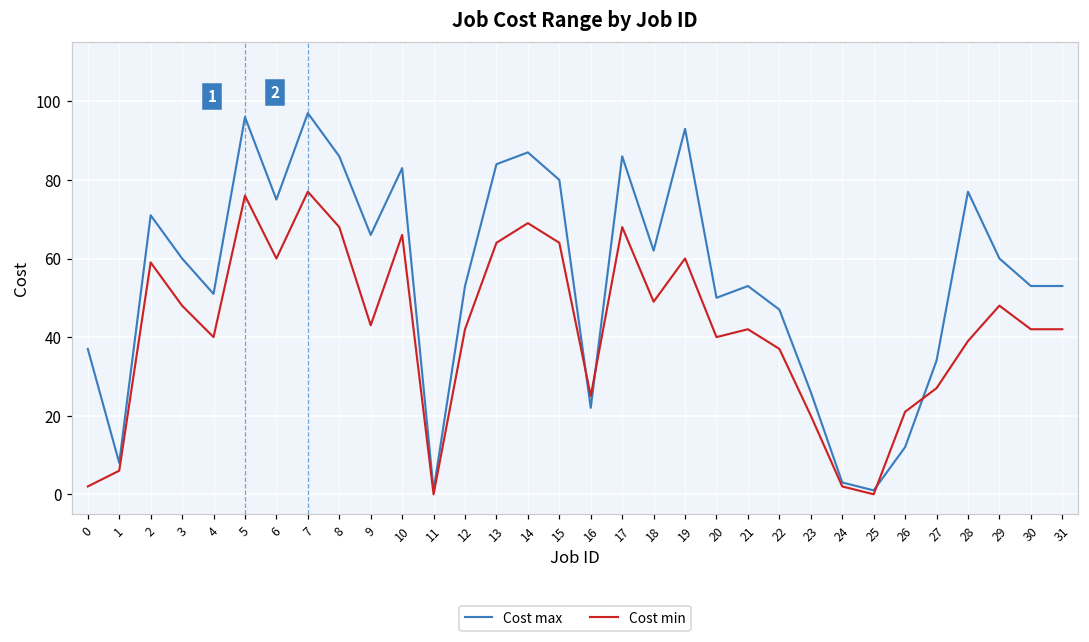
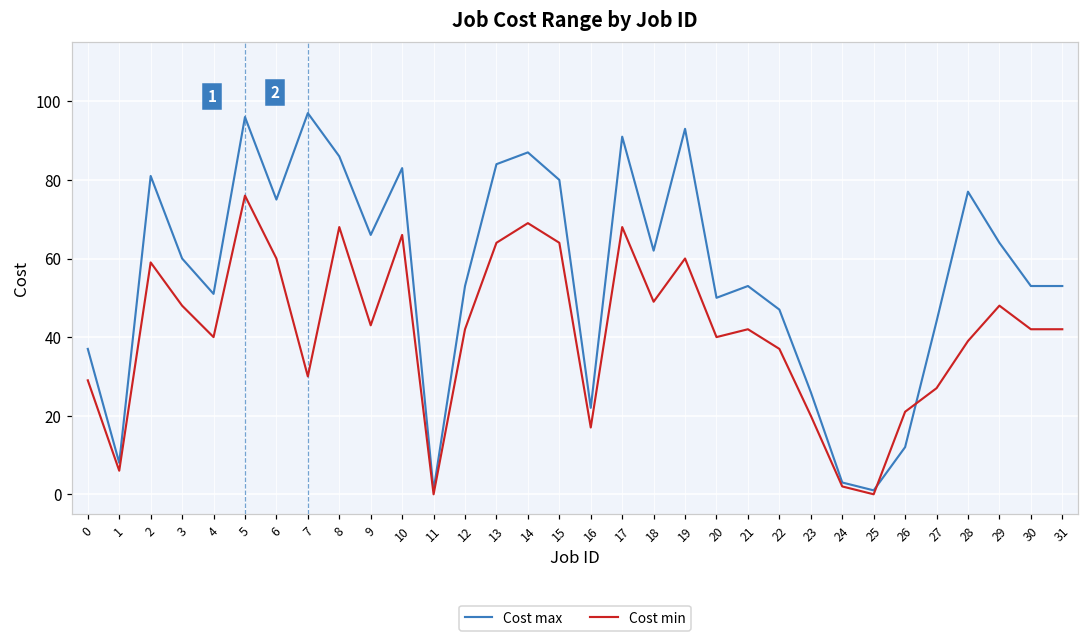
  {
    "Cost max": {
      "0": 37,
      "1": 8,
-     "2": 71,
+     "2": 81,
      "3": 60,
      "4": 51,
      "5": 96,
      "6": 75,
      "7": 97,
      "8": 86,
      "9": 66,
      "10": 83,
      "11": 1,
      "12": 53,
      "13": 84,
      "14": 87,
      "15": 80,
      "16": 22,
-     "17": 86,
+     "17": 91,
      "18": 62,
      "19": 93,
      "20": 50,
      "21": 53,
      "22": 47,
      "23": 26,
      "24": 3,
      "25": 1,
      "26": 12,
-     "27": 34,
+     "27": 44,
      "28": 77,
-     "29": 60,
+     "29": 64,
      "30": 53,
      "31": 53
    },
    "Cost min": {
-     "0": 2,
+     "0": 29,
      "1": 6,
      "2": 59,
      "3": 48,
      "4": 40,
      "5": 76,
      "6": 60,
-     "7": 77,
+     "7": 30,
      "8": 68,
      "9": 43,
      "10": 66,
      "11": 0,
      "12": 42,
      "13": 64,
      "14": 69,
      "15": 64,
-     "16": 25,
+     "16": 17,
      "17": 68,
      "18": 49,
      "19": 60,
      "20": 40,
      "21": 42,
      "22": 37,
      "23": 20,
      "24": 2,
      "25": 0,
      "26": 21,
      "27": 27,
      "28": 39,
      "29": 48,
      "30": 42,
      "31": 42
    }
  }
